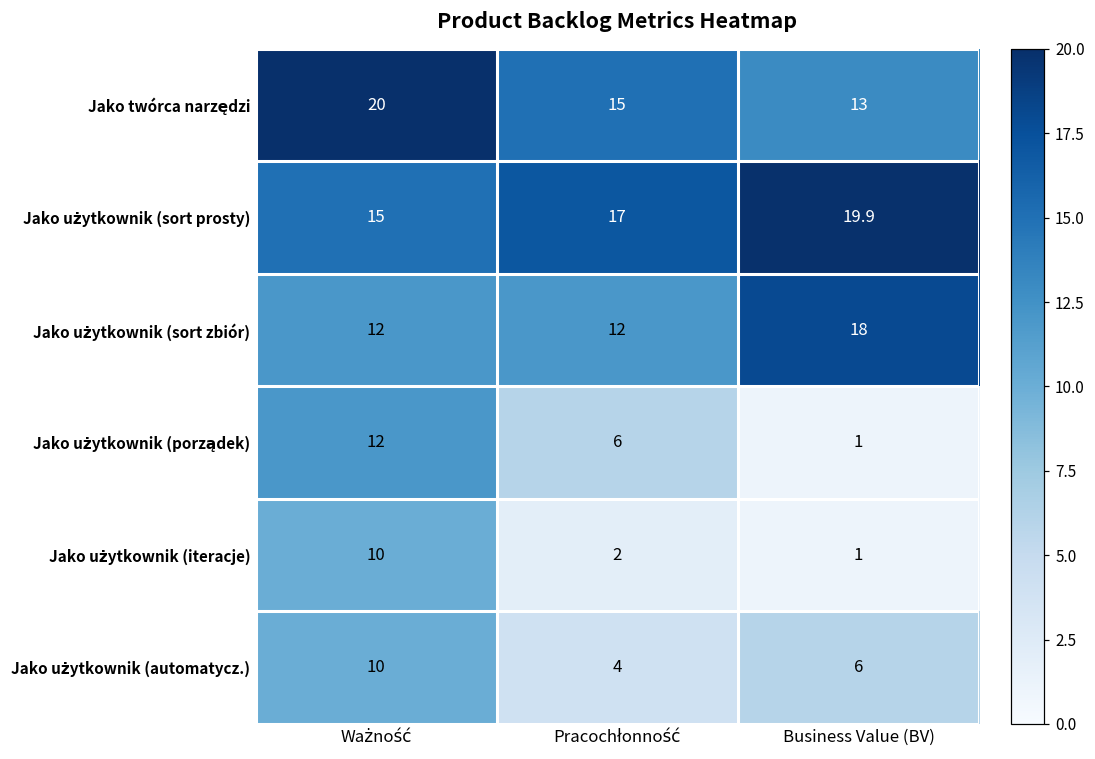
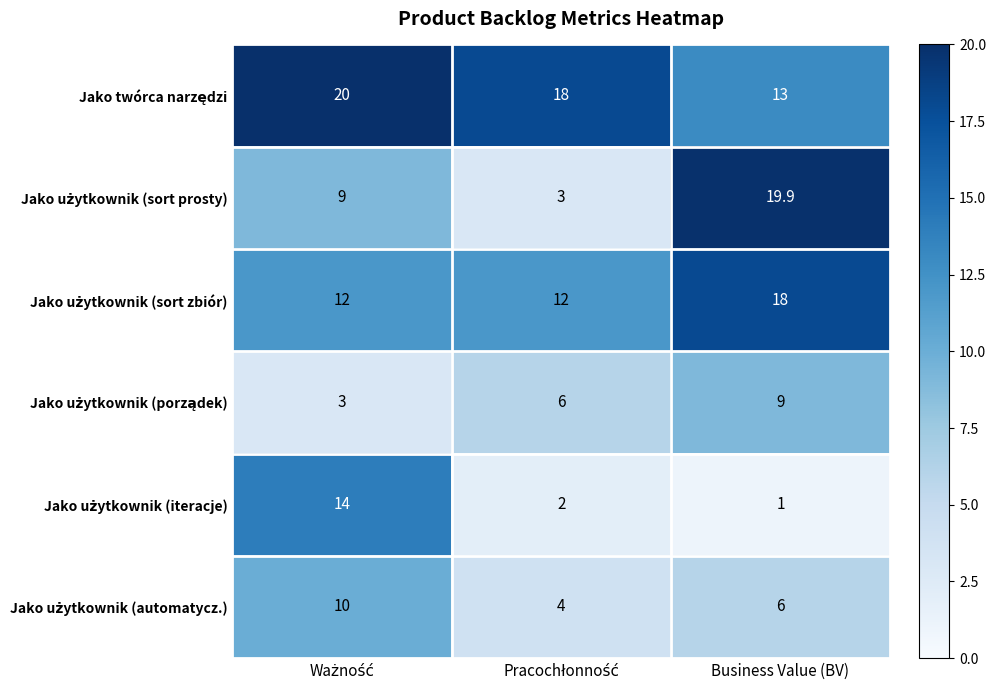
  {
    "Jako twórca narzędzi": {
      "Ważność": 20,
-     "Pracochłonność": 15,
+     "Pracochłonność": 18,
      "Business Value (BV)": 13
    },
    "Jako użytkownik (sort prosty)": {
-     "Ważność": 15,
-     "Pracochłonność": 17,
+     "Ważność": 9,
+     "Pracochłonność": 3,
      "Business Value (BV)": 19.9
    },
    "Jako użytkownik (sort zbiór)": {
      "Ważność": 12,
      "Pracochłonność": 12,
      "Business Value (BV)": 18
    },
    "Jako użytkownik (porządek)": {
-     "Ważność": 12,
+     "Ważność": 3,
      "Pracochłonność": 6,
-     "Business Value (BV)": 1
+     "Business Value (BV)": 9
    },
    "Jako użytkownik (iteracje)": {
-     "Ważność": 10,
+     "Ważność": 14,
      "Pracochłonność": 2,
      "Business Value (BV)": 1
    },
    "Jako użytkownik (automatycz.)": {
      "Ważność": 10,
      "Pracochłonność": 4,
      "Business Value (BV)": 6
    }
  }
